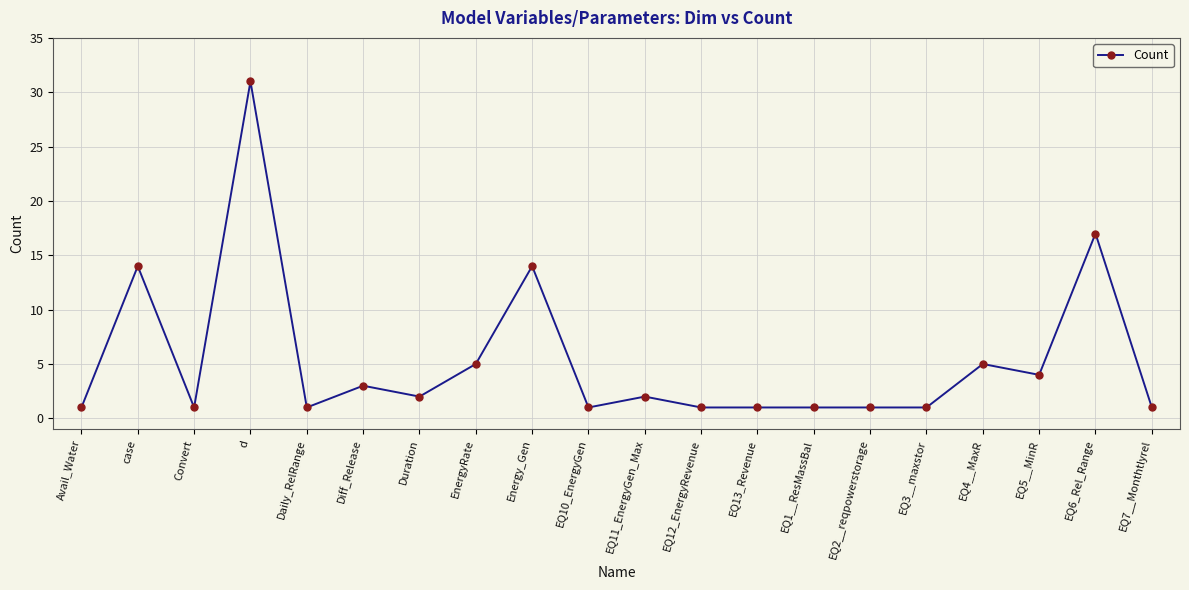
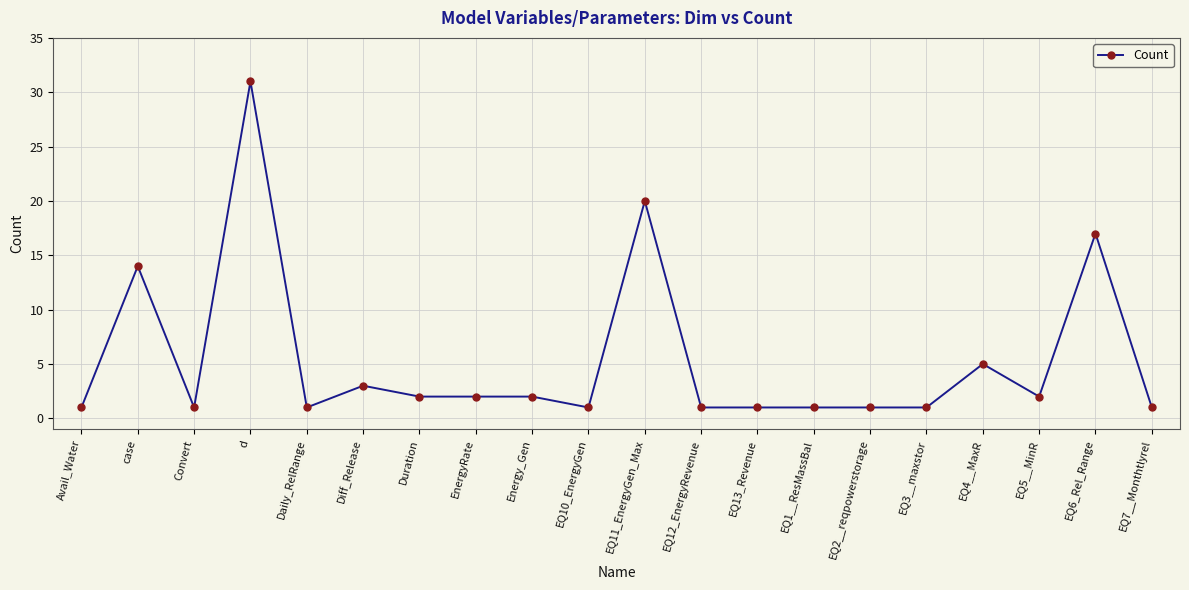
  {
    "Avail_Water": 1,
    "case": 14,
    "Convert": 1,
    "d": 31,
    "Daily_RelRange": 1,
    "Diff_Release": 3,
    "Duration": 2,
-   "EnergyRate": 5,
-   "Energy_Gen": 14,
+   "EnergyRate": 2,
+   "Energy_Gen": 2,
    "EQ10_EnergyGen": 1,
-   "EQ11_EnergyGen_Max": 2,
+   "EQ11_EnergyGen_Max": 20,
    "EQ12_EnergyRevenue": 1,
    "EQ13_Revenue": 1,
    "EQ1__ResMassBal": 1,
    "EQ2__reqpowerstorage": 1,
    "EQ3__maxstor": 1,
    "EQ4__MaxR": 5,
-   "EQ5__MinR": 4,
+   "EQ5__MinR": 2,
    "EQ6_Rel_Range": 17,
    "EQ7__Monthtlyrel": 1
  }
